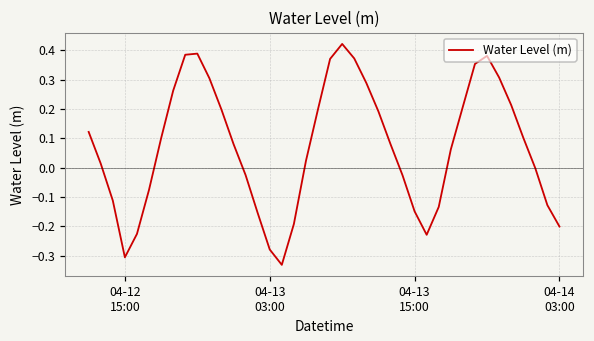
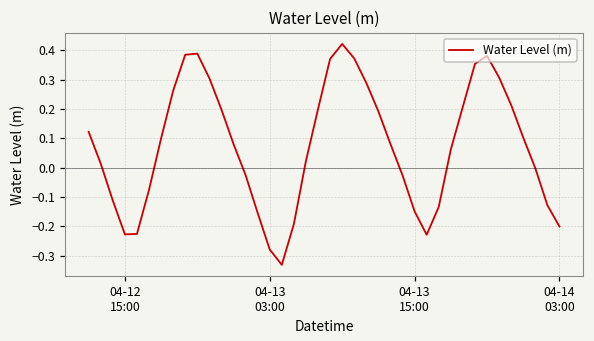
  {
-   "04-12 15:00": -0.31,
+   "04-12 15:00": -0.23,
    "04-13 03:00": -0.28,
    "04-13 15:00": -0.15,
    "04-14 03:00": -0.20
  }
